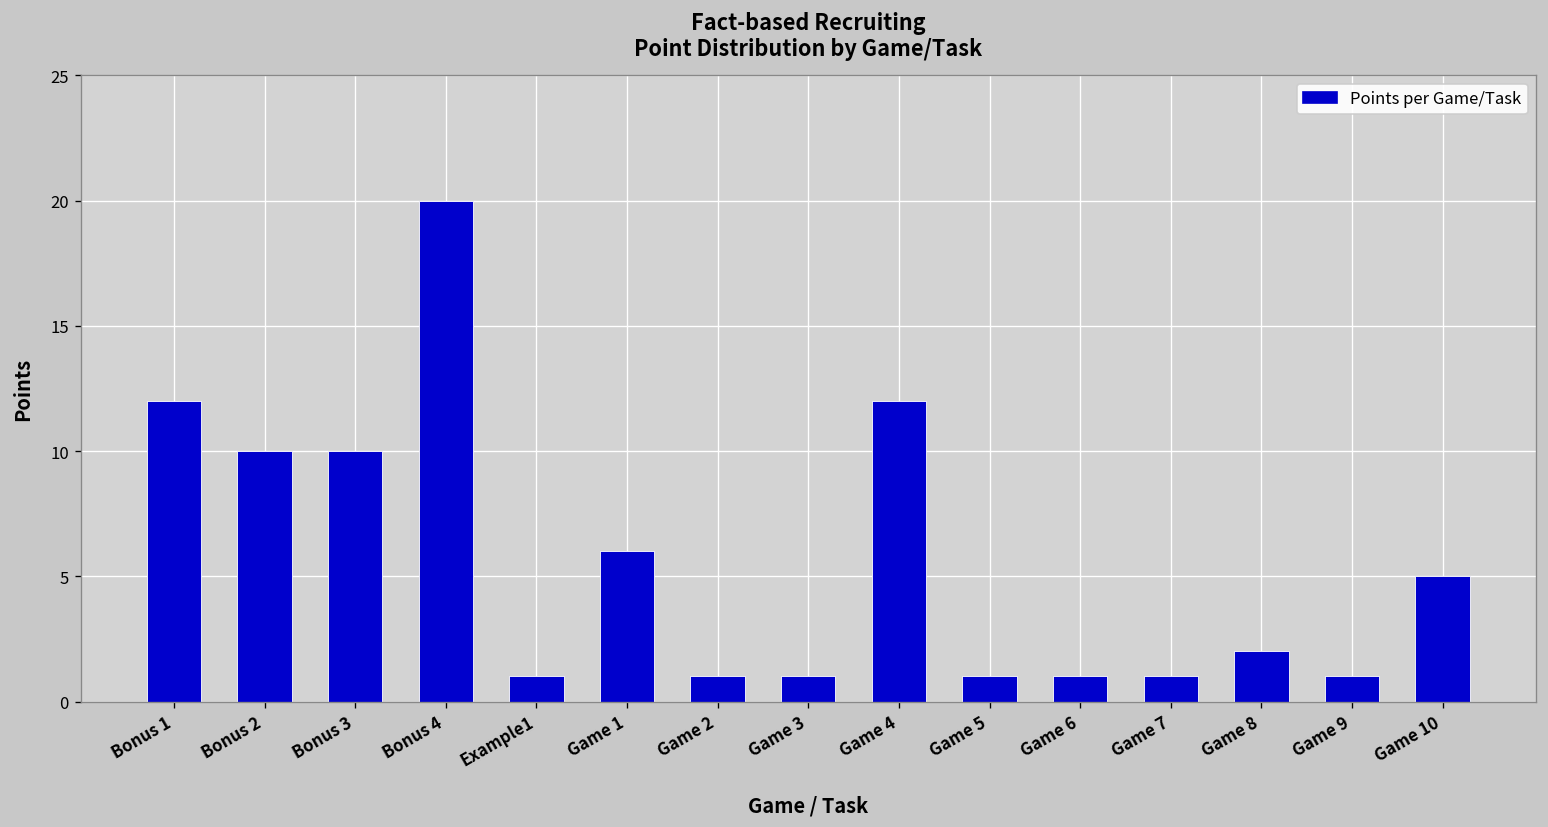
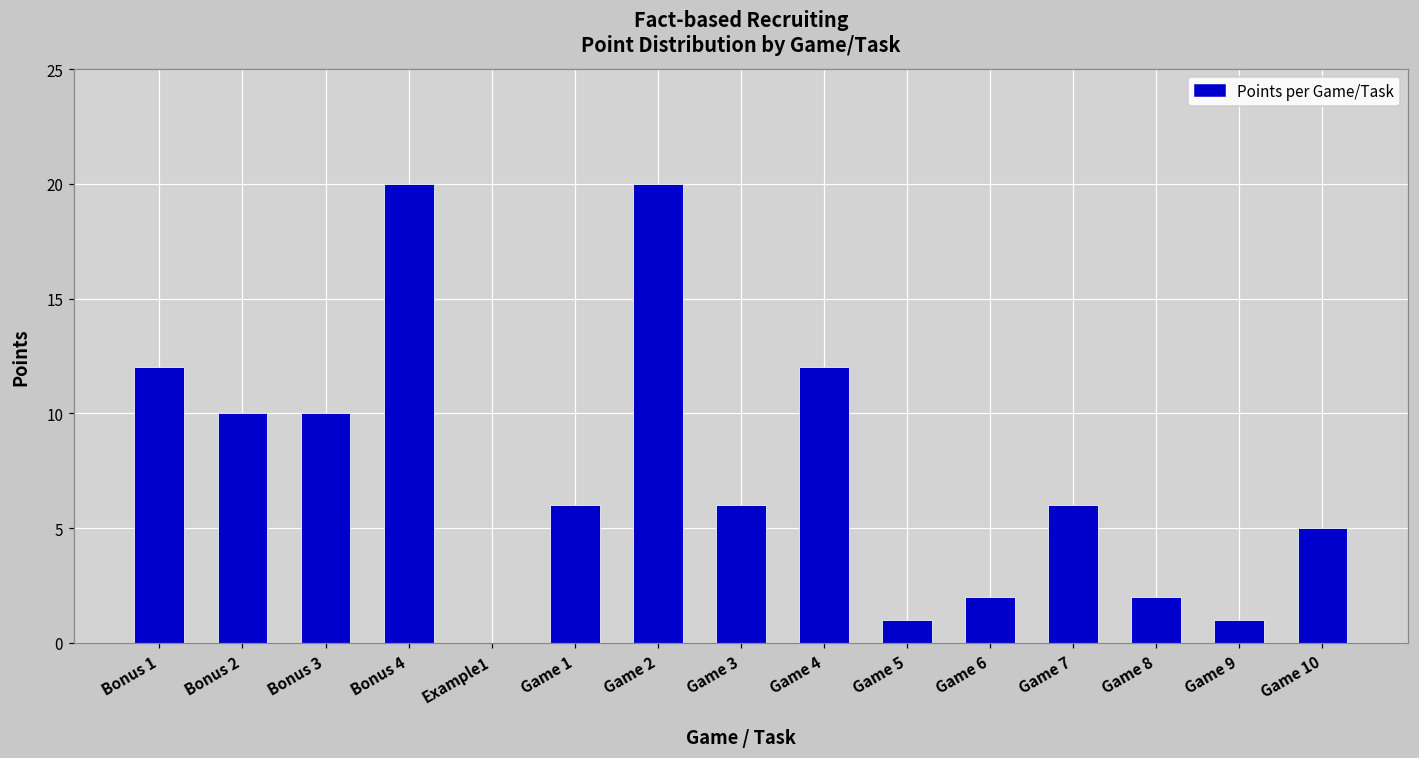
  {
    "Bonus 1": 12,
    "Bonus 2": 10,
    "Bonus 3": 10,
    "Bonus 4": 20,
-   "Example1": 1,
+   "Example1": 0,
    "Game 1": 6,
-   "Game 2": 1,
-   "Game 3": 1,
+   "Game 2": 20,
+   "Game 3": 6,
    "Game 4": 12,
    "Game 5": 1,
-   "Game 6": 1,
-   "Game 7": 1,
+   "Game 6": 2,
+   "Game 7": 6,
    "Game 8": 2,
    "Game 9": 1,
    "Game 10": 5
  }
